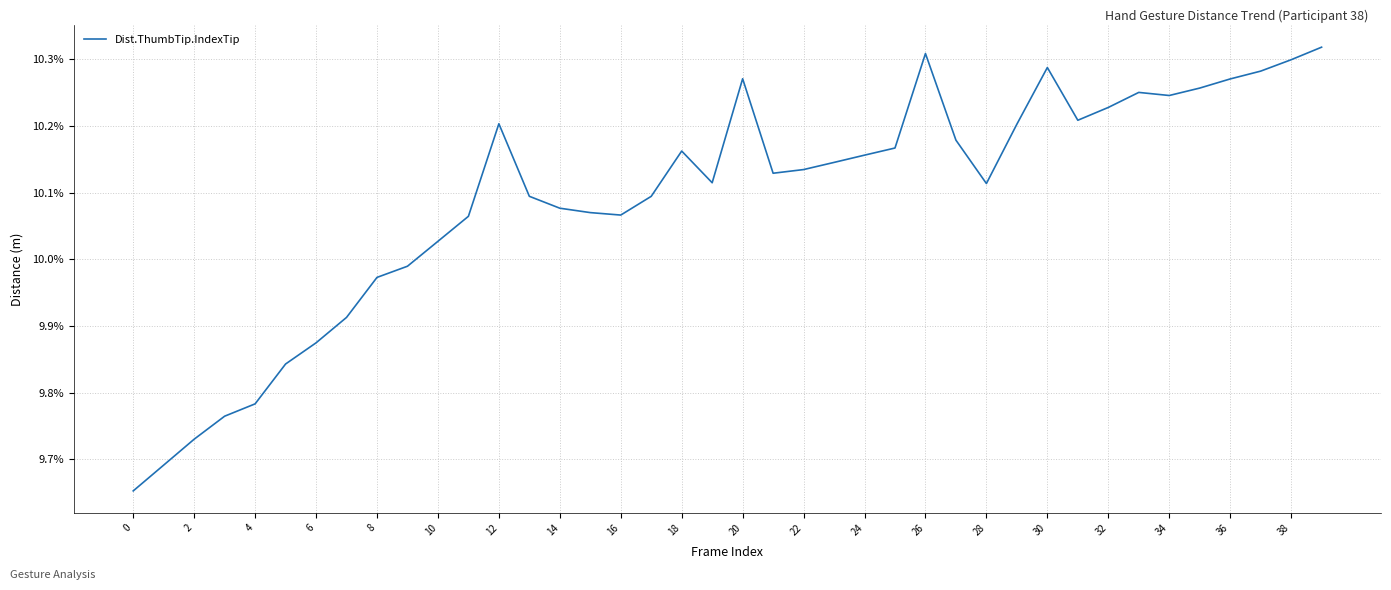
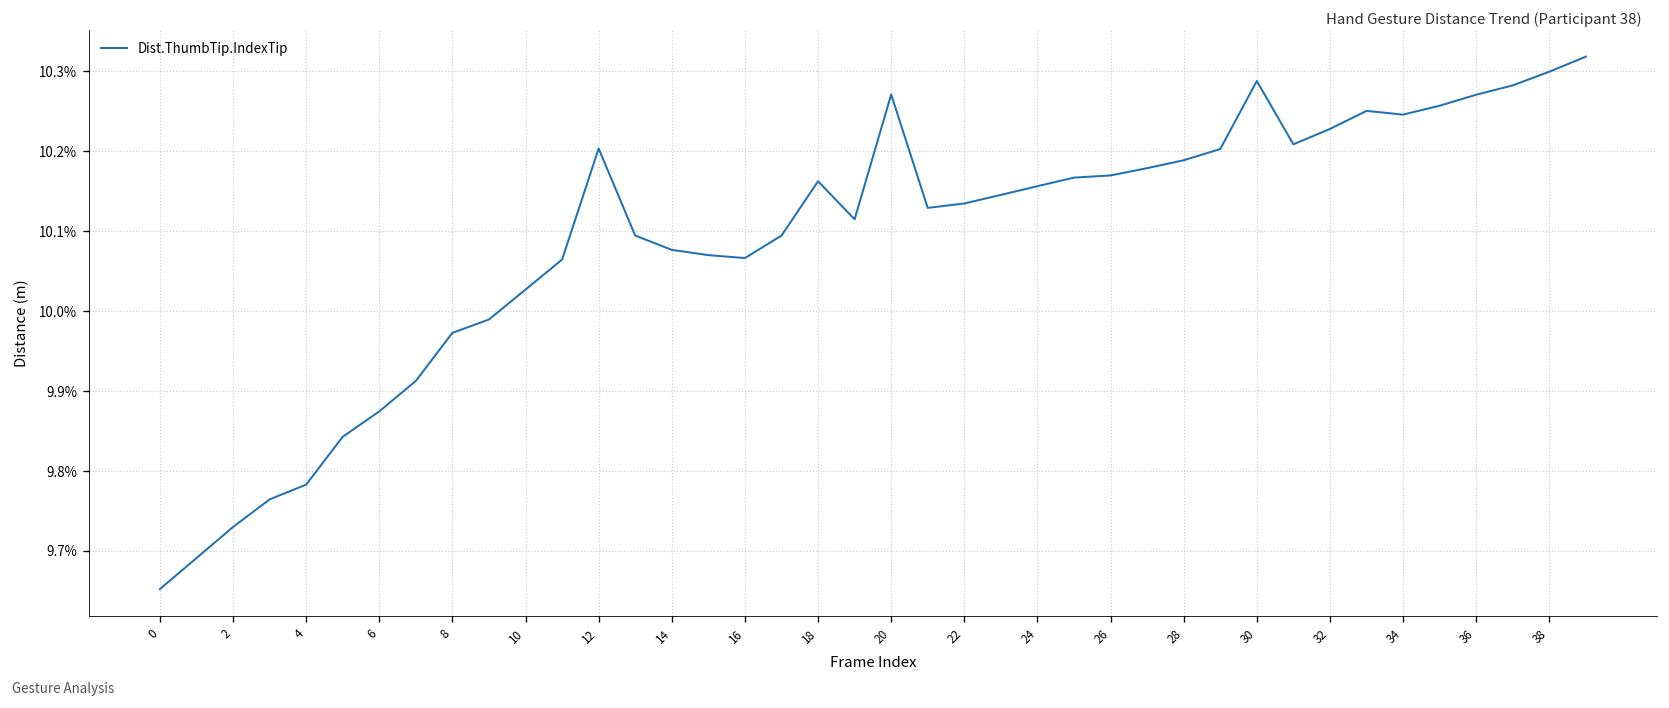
  {
    "0": "9.65%",
    "2": "9.73%",
    "4": "9.78%",
    "6": "9.87%",
    "8": "9.97%",
    "10": "10.03%",
    "12": "10.20%",
    "14": "10.08%",
    "16": "10.07%",
    "18": "10.16%",
    "20": "10.27%",
    "22": "10.13%",
    "24": "10.16%",
-   "26": "10.31%",
-   "28": "10.11%",
+   "26": "10.17%",
+   "28": "10.19%",
    "30": "10.29%",
    "32": "10.23%",
    "34": "10.25%",
    "36": "10.27%",
    "38": "10.30%"
  }
